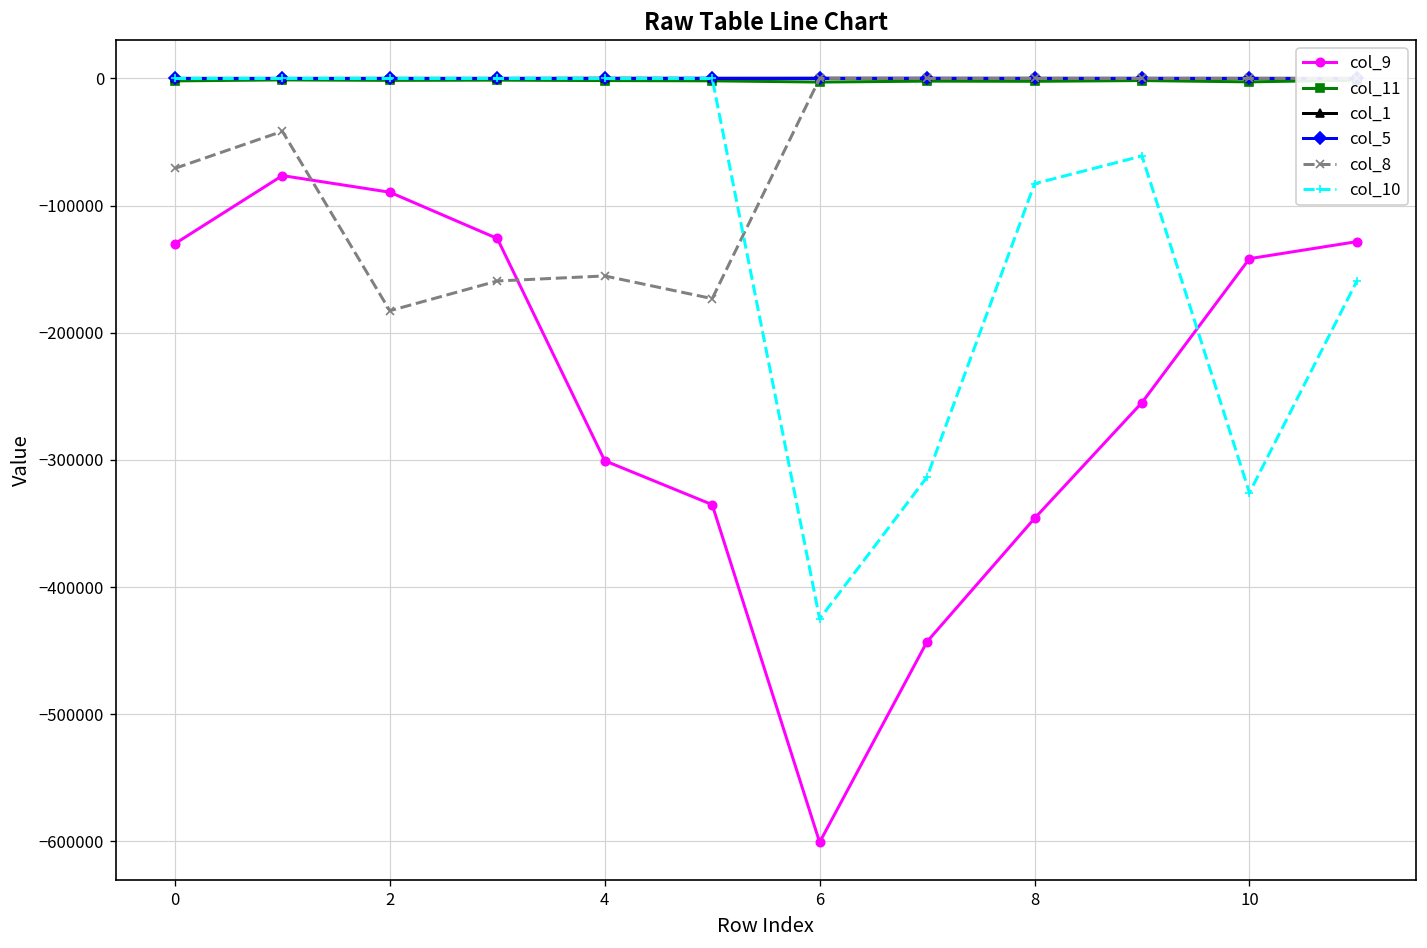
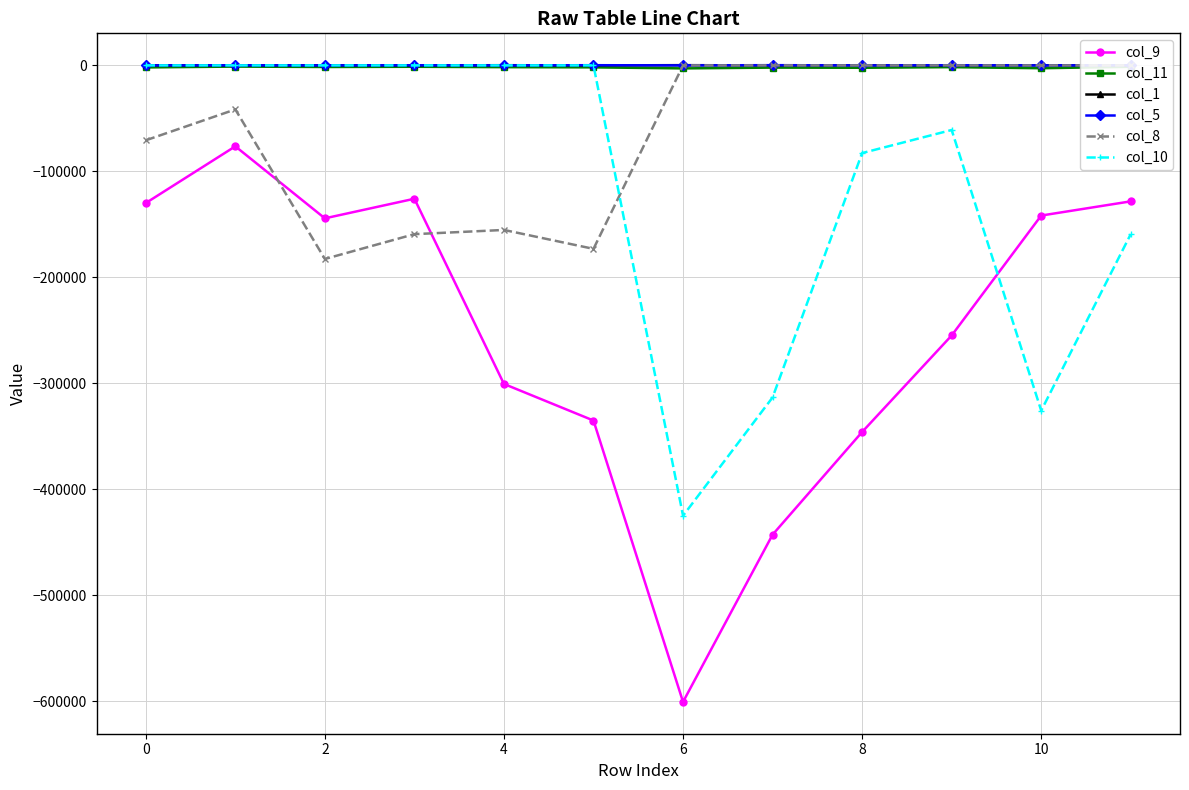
  {
    "col_9": {
      "0": -130000,
-     "2": -89000,
+     "2": -144000,
      "4": -301000,
      "6": -601000,
      "8": -346000,
      "10": -142000
    },
    "col_11": {
      "6": -3000,
      "10": -3000
    },
    "col_8": {
      "0": -71000,
      "2": -183000,
      "4": -155000
    },
    "col_10": {
      "6": -425000,
      "8": -83000,
      "10": -326000
    }
  }
